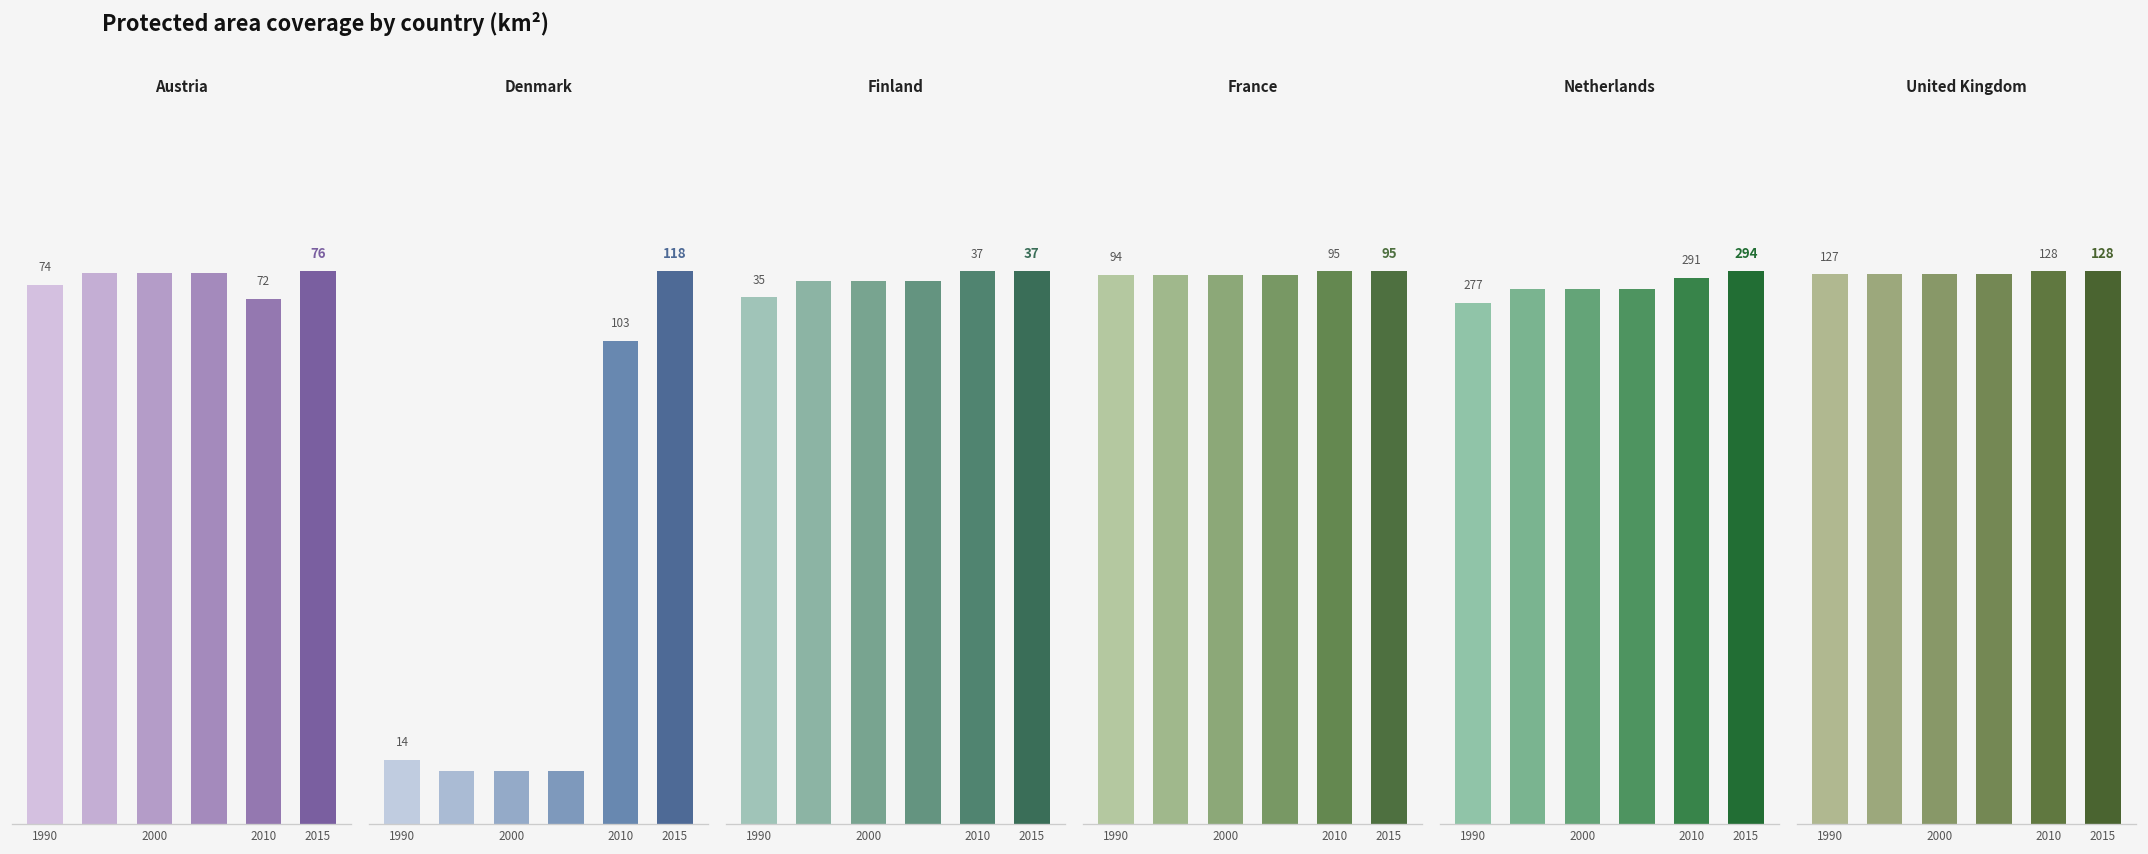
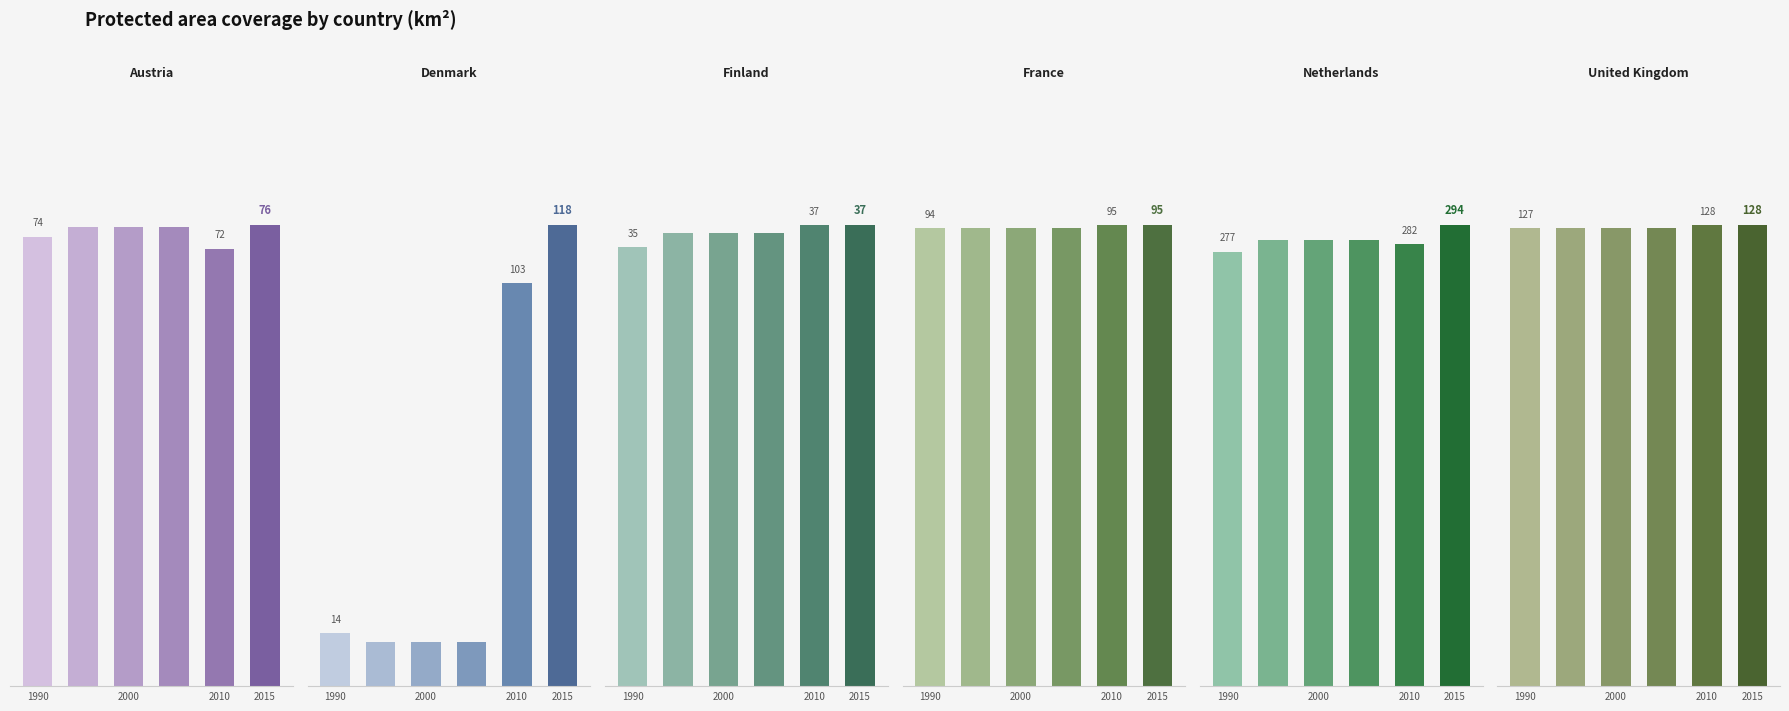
  {
    "Austria": {
      "1990": 74,
      "2010": 72,
      "2015": 76
    },
    "Denmark": {
      "1990": 14,
      "2010": 103,
      "2015": 118
    },
    "Finland": {
      "1990": 35,
      "2010": 37,
      "2015": 37
    },
    "France": {
      "1990": 94,
      "2010": 95,
      "2015": 95
    },
    "Netherlands": {
      "1990": 277,
-     "2010": 291,
+     "2010": 282,
      "2015": 294
    },
    "United Kingdom": {
      "1990": 127,
      "2010": 128,
      "2015": 128
    }
  }
